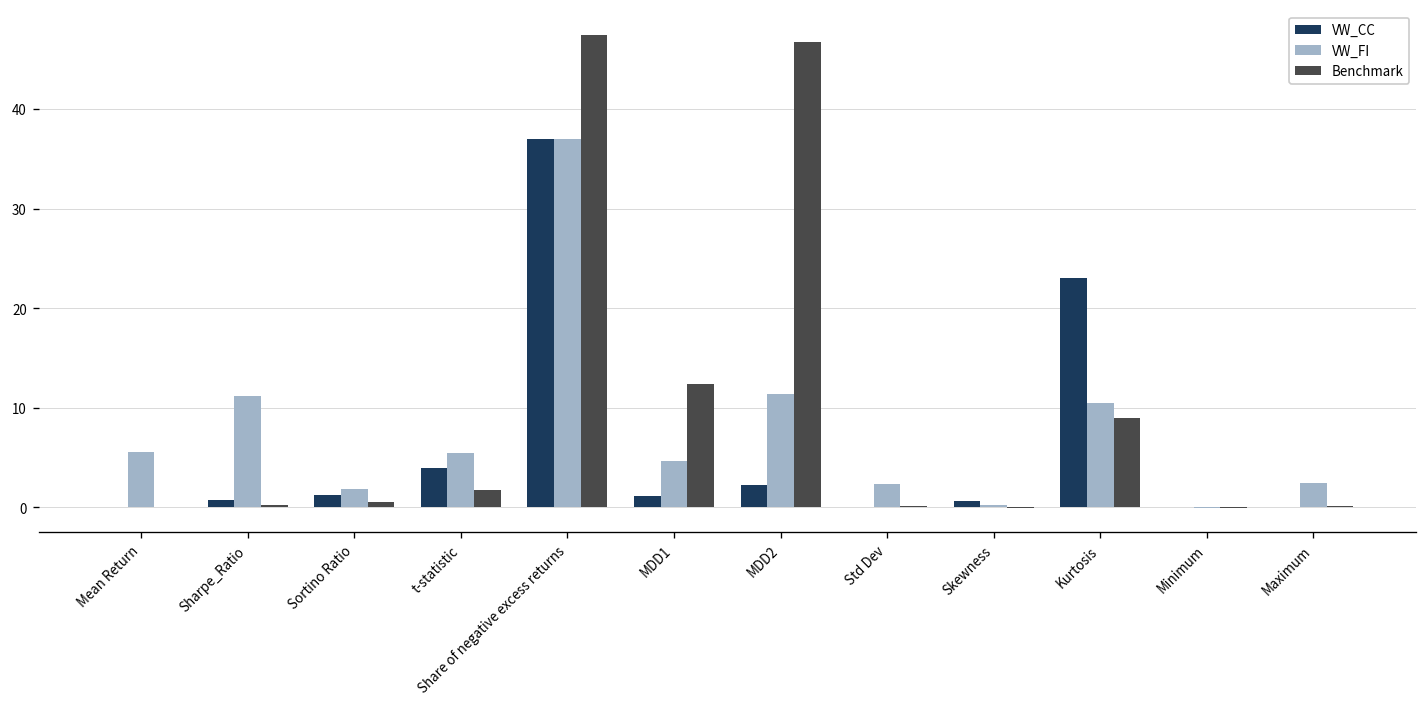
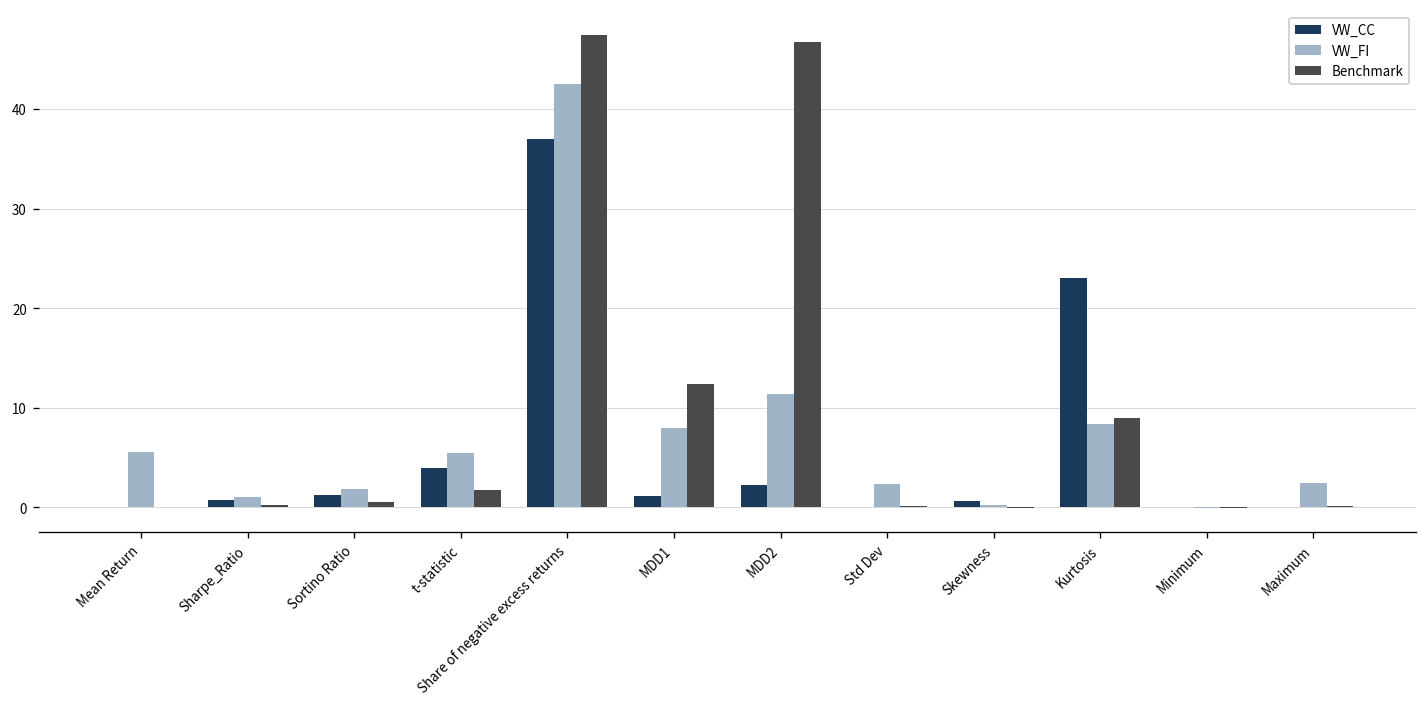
  {
    "VW_FI": {
      "Mean Return": 6,
-     "Sharpe_Ratio": 11,
+     "Sharpe_Ratio": 1,
      "Sortino Ratio": 2,
      "t-statistic": 5,
-     "Share of negative excess returns": 37,
-     "MDD1": 5,
+     "Share of negative excess returns": 43,
+     "MDD1": 8,
      "MDD2": 11,
      "Std Dev": 2,
-     "Kurtosis": 10,
+     "Kurtosis": 8,
      "Maximum": 2
    }
  }
